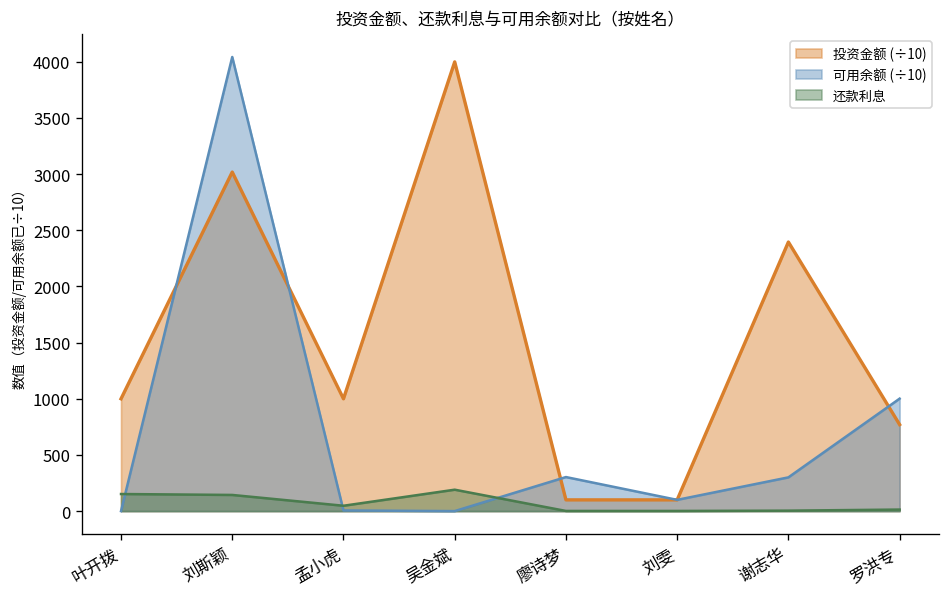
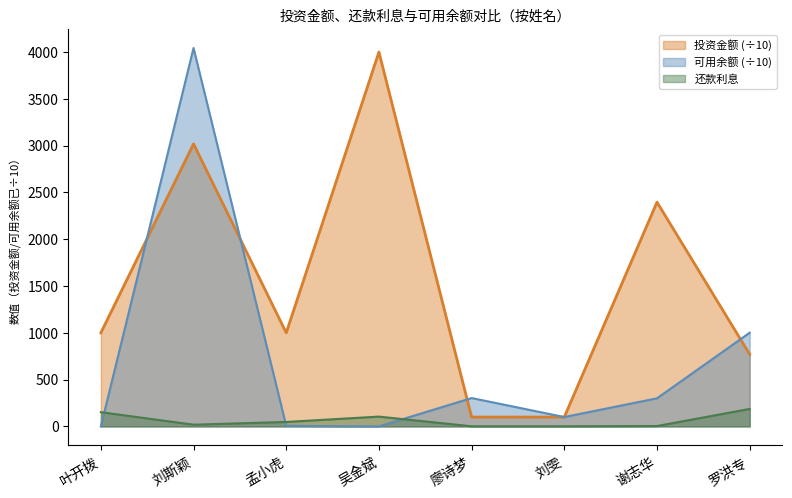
  {
    "投资金额 (÷10)": {
      "叶开拨": 1000,
      "刘斯颖": 3000,
      "孟小虎": 1000,
      "吴金斌": 4000,
      "廖诗梦": 100,
      "谢志华": 2400,
      "罗洪专": 800
    },
    "可用余额 (÷10)": {
      "叶开拨": 0,
      "刘斯颖": 4000,
      "孟小虎": 0,
      "吴金斌": 0,
      "廖诗梦": 300,
      "谢志华": 300,
      "罗洪专": 1000
    },
    "还款利息": {
      "叶开拨": 200,
-     "刘斯颖": 100,
+     "刘斯颖": 0,
      "孟小虎": 0,
-     "吴金斌": 200,
+     "吴金斌": 100,
      "廖诗梦": 0,
      "刘雯": 0,
      "谢志华": 0,
-     "罗洪专": 0
+     "罗洪专": 200
    }
  }
